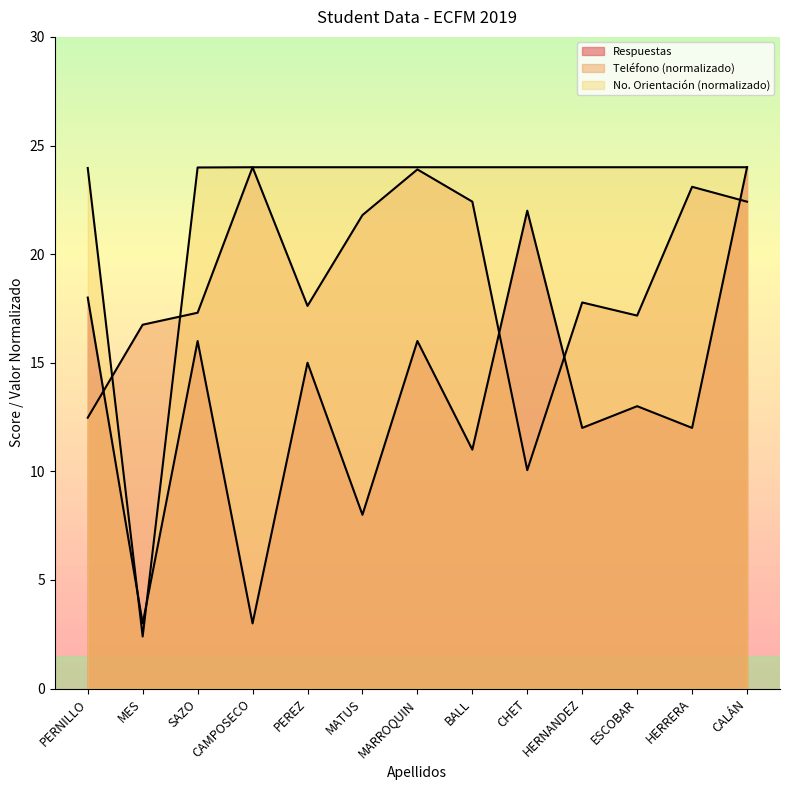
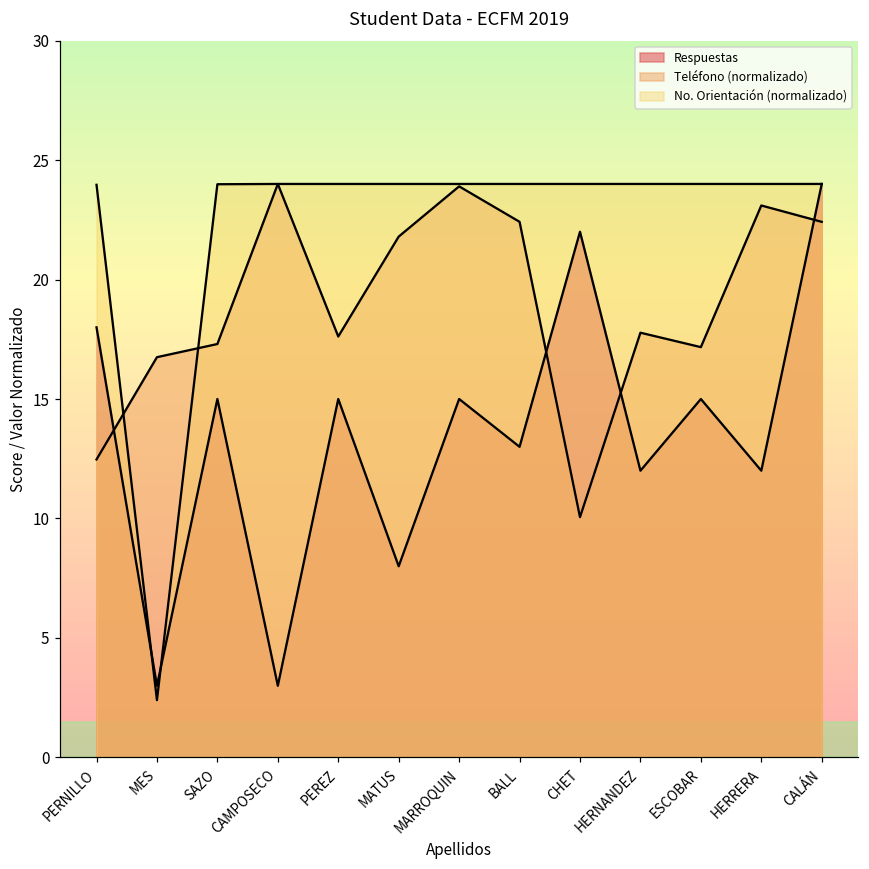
  {
    "Respuestas": {
      "PERNILLO": 18,
      "MES": 3,
-     "SAZO": 16,
+     "SAZO": 15,
      "CAMPOSECO": 3,
      "PEREZ": 15,
      "MATUS": 8,
-     "MARROQUIN": 16,
-     "BALL": 11,
+     "MARROQUIN": 15,
+     "BALL": 13,
      "CHET": 22,
      "HERNANDEZ": 12,
-     "ESCOBAR": 13,
+     "ESCOBAR": 15,
      "HERRERA": 12
    }
  }
